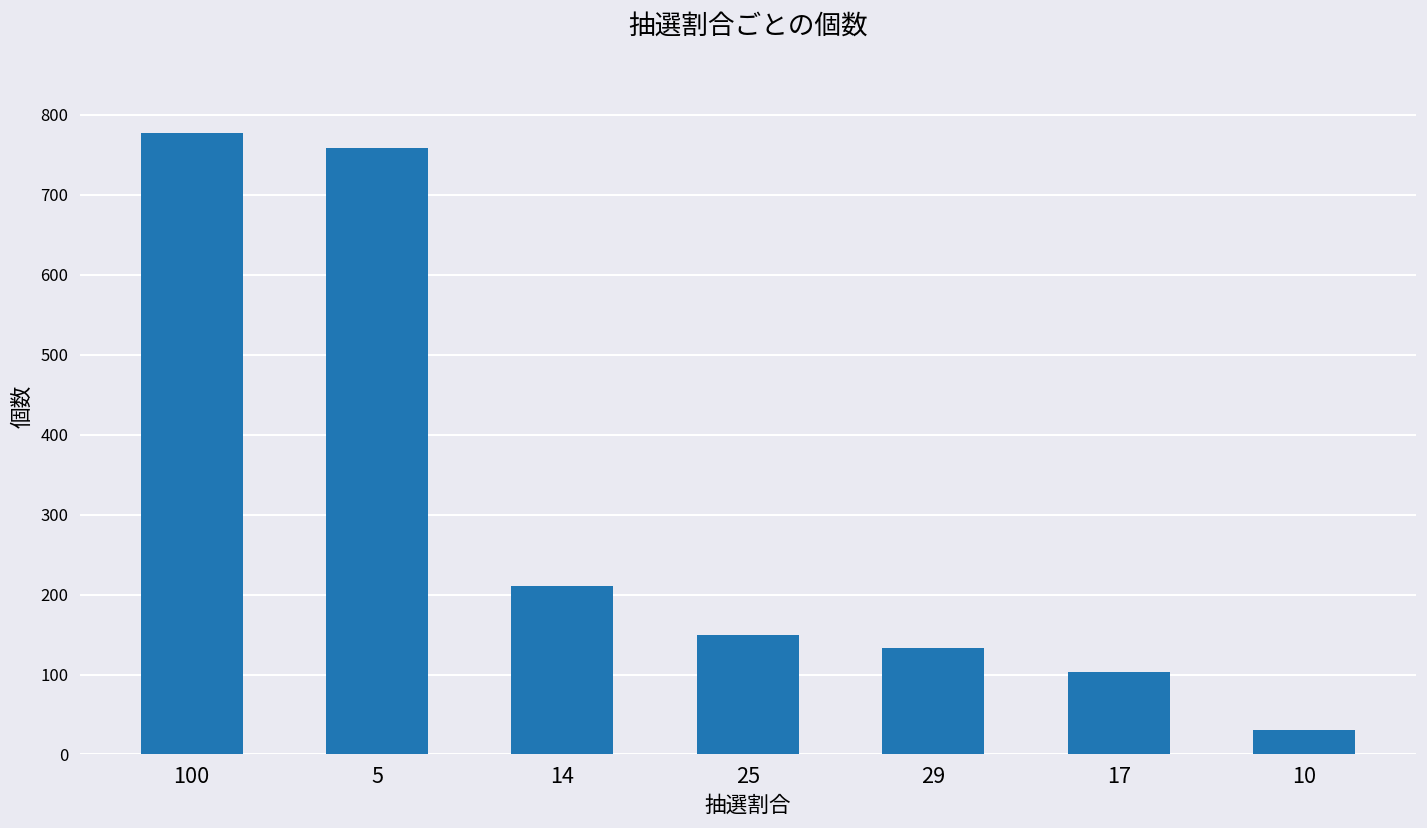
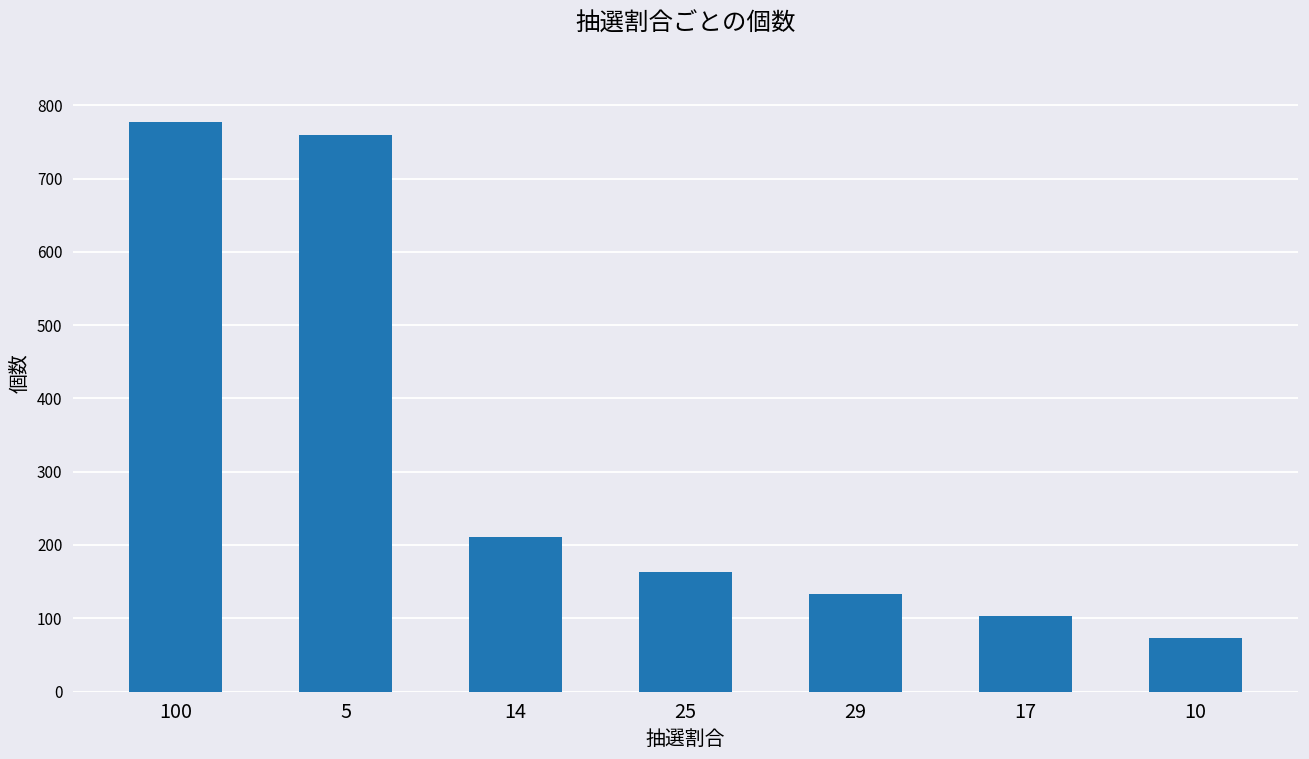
  {
    "100": 780,
    "5": 760,
    "14": 210,
-   "25": 150,
+   "25": 160,
    "29": 130,
    "17": 100,
-   "10": 30
+   "10": 70
  }
